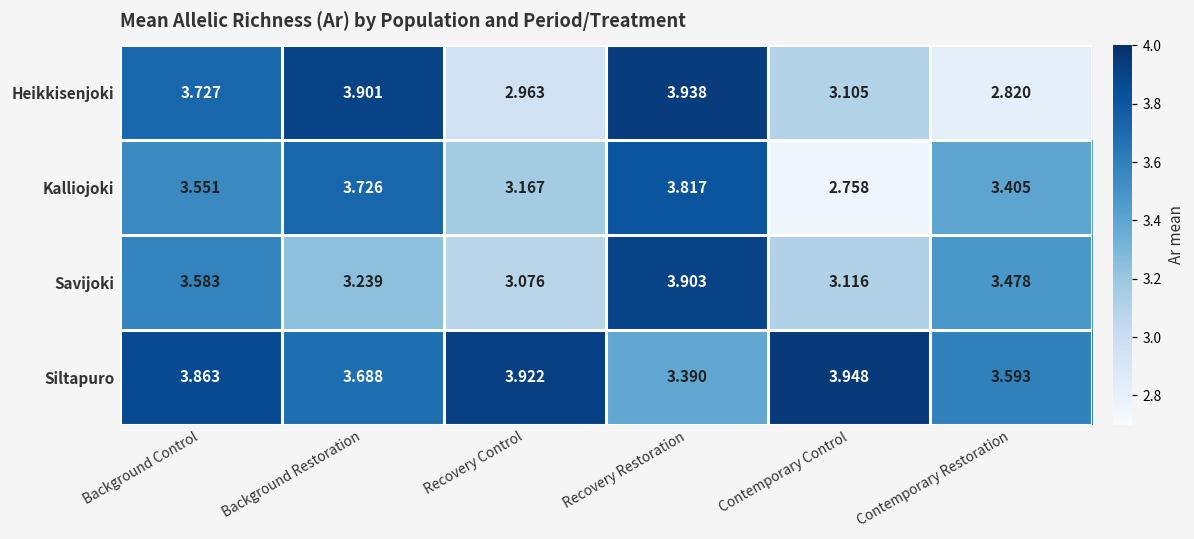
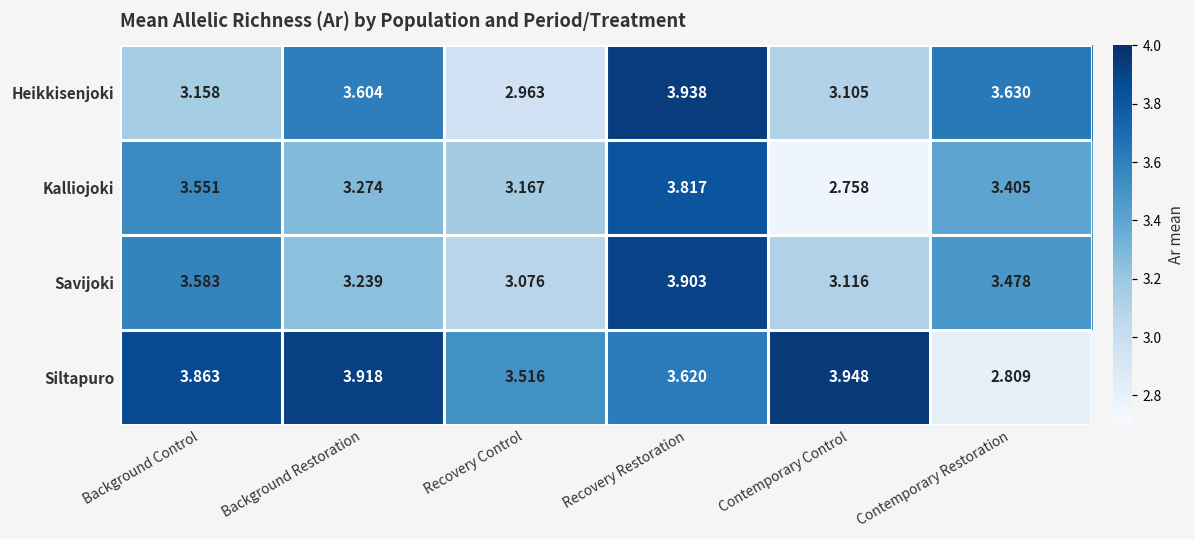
  {
    "Heikkisenjoki": {
-     "Background Control": 3.727,
-     "Background Restoration": 3.901,
+     "Background Control": 3.158,
+     "Background Restoration": 3.604,
      "Recovery Control": 2.963,
      "Recovery Restoration": 3.938,
      "Contemporary Control": 3.105,
-     "Contemporary Restoration": 2.820
+     "Contemporary Restoration": 3.630
    },
    "Kalliojoki": {
      "Background Control": 3.551,
-     "Background Restoration": 3.726,
+     "Background Restoration": 3.274,
      "Recovery Control": 3.167,
      "Recovery Restoration": 3.817,
      "Contemporary Control": 2.758,
      "Contemporary Restoration": 3.405
    },
    "Savijoki": {
      "Background Control": 3.583,
      "Background Restoration": 3.239,
      "Recovery Control": 3.076,
      "Recovery Restoration": 3.903,
      "Contemporary Control": 3.116,
      "Contemporary Restoration": 3.478
    },
    "Siltapuro": {
      "Background Control": 3.863,
-     "Background Restoration": 3.688,
-     "Recovery Control": 3.922,
-     "Recovery Restoration": 3.390,
+     "Background Restoration": 3.918,
+     "Recovery Control": 3.516,
+     "Recovery Restoration": 3.620,
      "Contemporary Control": 3.948,
-     "Contemporary Restoration": 3.593
+     "Contemporary Restoration": 2.809
    }
  }
